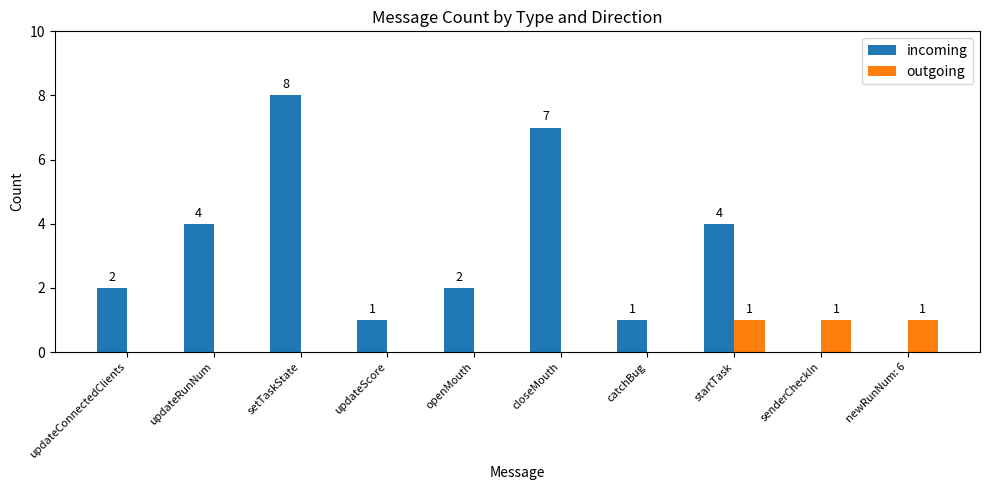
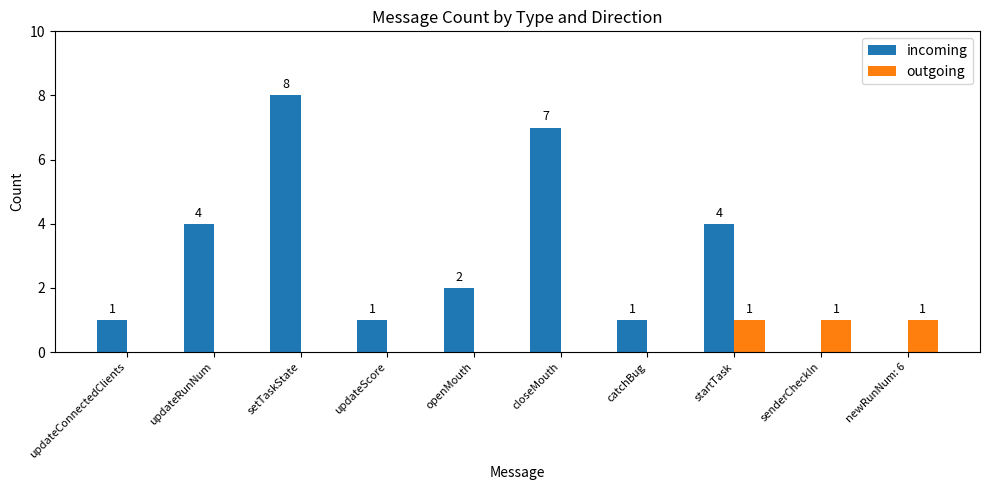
  {
    "incoming": {
-     "updateConnectedClients": 2,
+     "updateConnectedClients": 1,
      "updateRunNum": 4,
      "setTaskState": 8,
      "updateScore": 1,
      "openMouth": 2,
      "closeMouth": 7,
      "catchBug": 1,
      "startTask": 4
    },
    "outgoing": {
      "startTask": 1,
      "senderCheckIn": 1,
      "newRunNum: 6": 1
    }
  }
